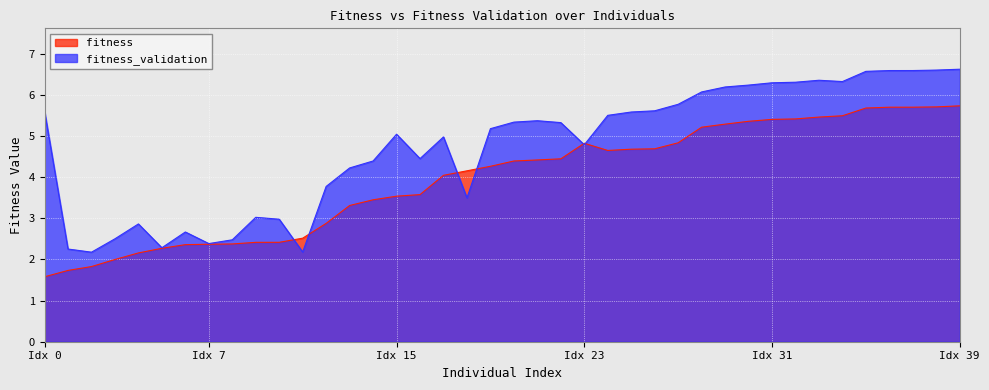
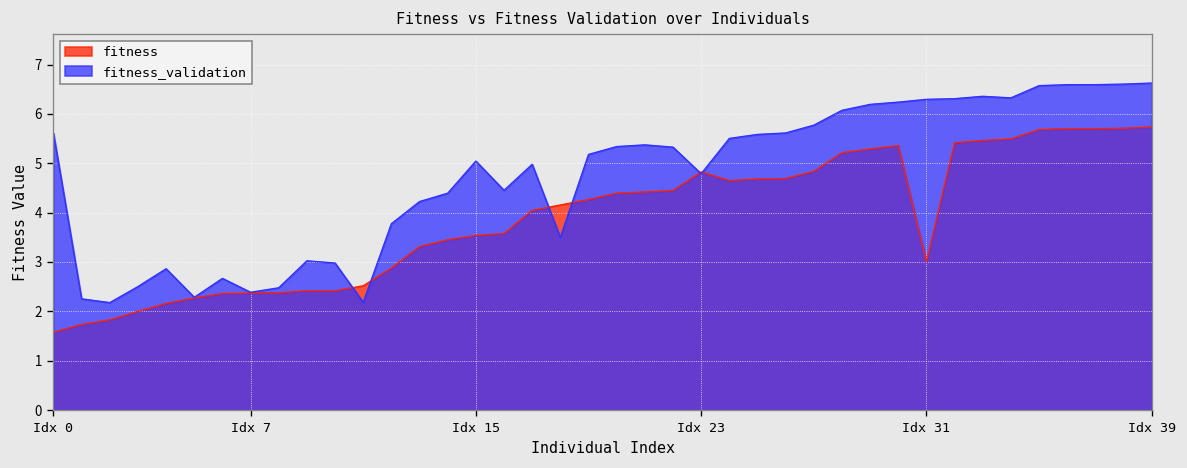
  {
    "fitness": {
      "Idx 0": 1.6,
      "Idx 15": 3.5,
-     "Idx 31": 5.4,
+     "Idx 31": 3.0,
      "Idx 39": 5.7
    },
    "fitness_validation": {
      "Idx 0": 5.6,
      "Idx 15": 5.0,
      "Idx 31": 6.3,
      "Idx 39": 6.6
    }
  }
